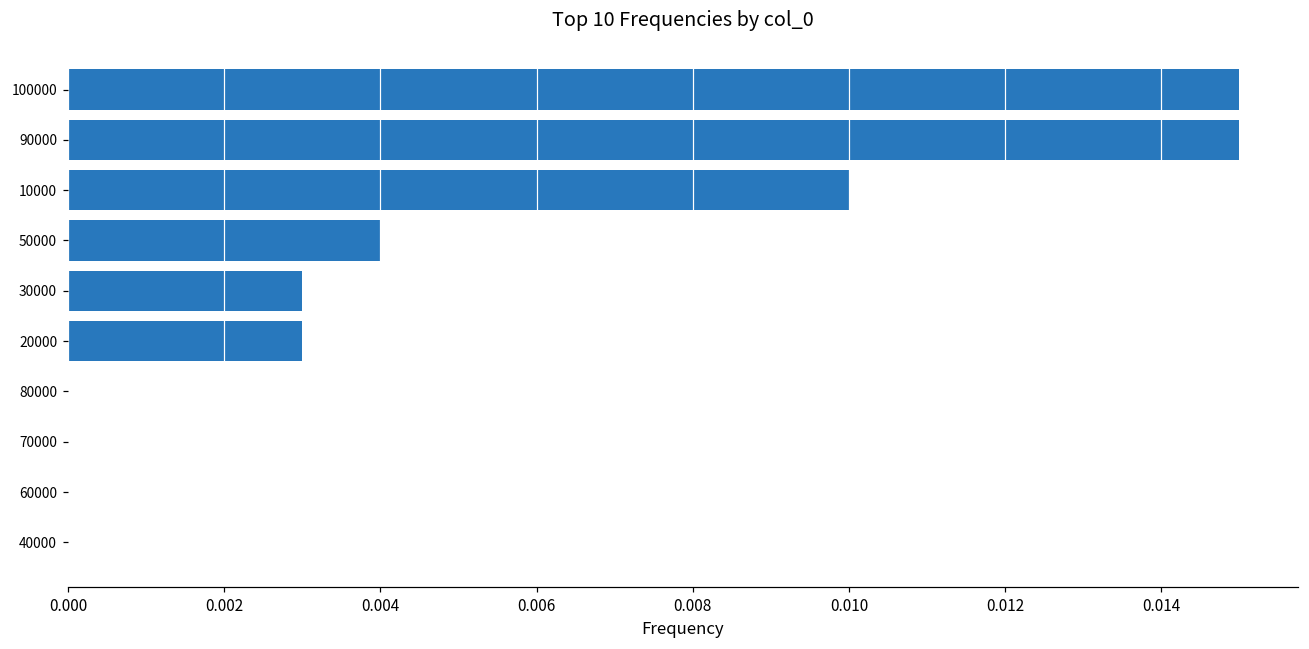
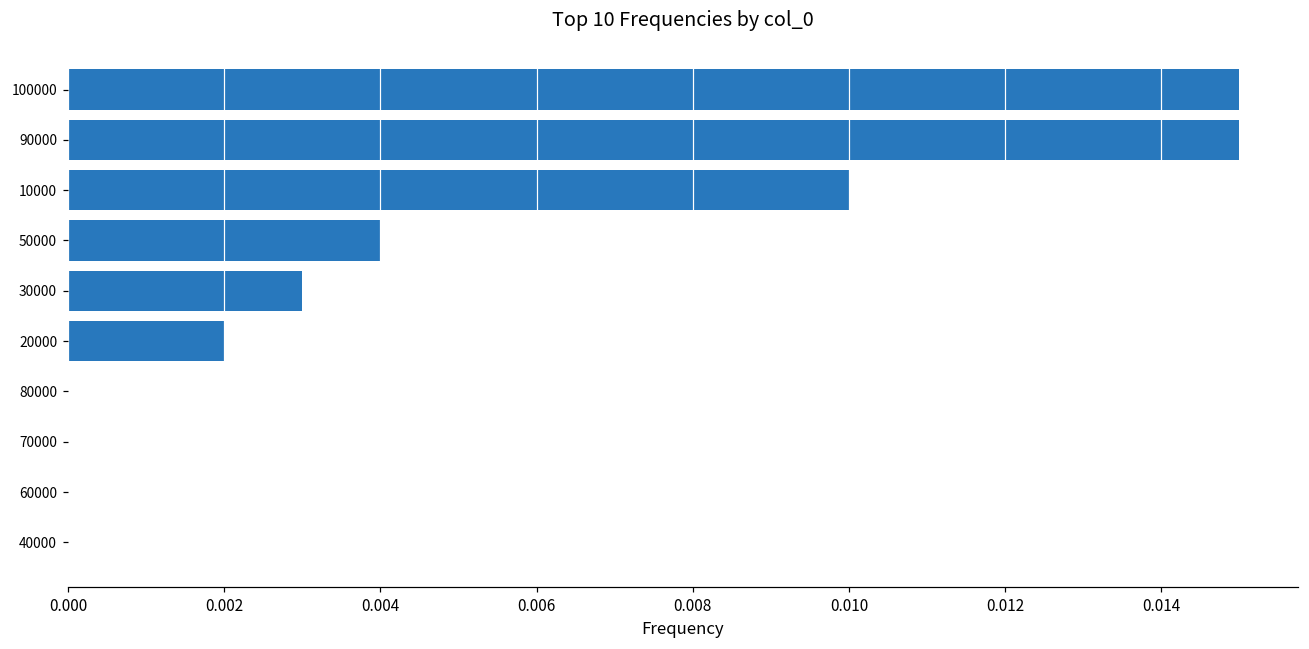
  {
    "100000": 0.015,
    "90000": 0.015,
    "10000": 0.010,
    "50000": 0.004,
    "30000": 0.003,
-   "20000": 0.003,
+   "20000": 0.002,
    "80000": 0.000,
    "70000": 0.000,
    "60000": 0.000,
    "40000": 0.000
  }
